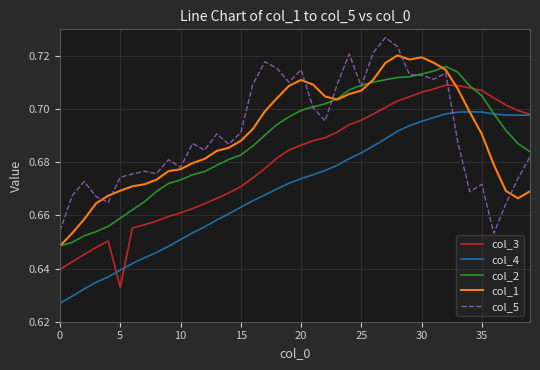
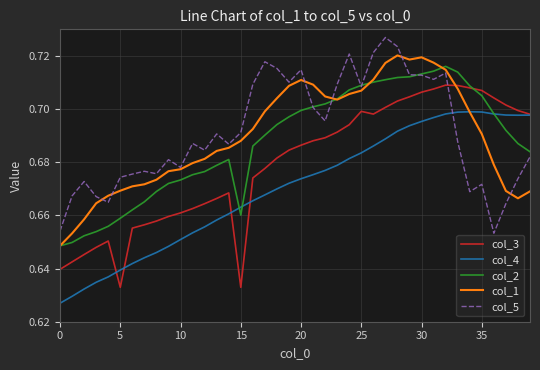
  {
    "col_3": {
      "0": 0.640,
      "5": 0.633,
      "10": 0.661,
-     "15": 0.671,
+     "15": 0.633,
      "20": 0.686,
-     "25": 0.696,
+     "25": 0.699,
      "30": 0.706,
      "35": 0.707
    },
    "col_4": {
      "0": 0.627,
      "5": 0.639,
      "10": 0.651,
      "15": 0.663,
      "20": 0.674,
      "25": 0.684,
      "30": 0.695,
      "35": 0.699
    },
    "col_2": {
      "5": 0.659,
      "10": 0.673,
-     "15": 0.683,
+     "15": 0.660,
      "20": 0.699,
      "35": 0.705
    },
    "col_1": {
      "5": 0.669,
      "15": 0.688,
      "20": 0.711,
      "25": 0.707,
      "30": 0.719,
      "35": 0.691
    },
    "col_5": {
      "0": 0.654,
      "5": 0.674,
      "15": 0.691,
      "20": 0.715,
      "35": 0.672
    }
  }
